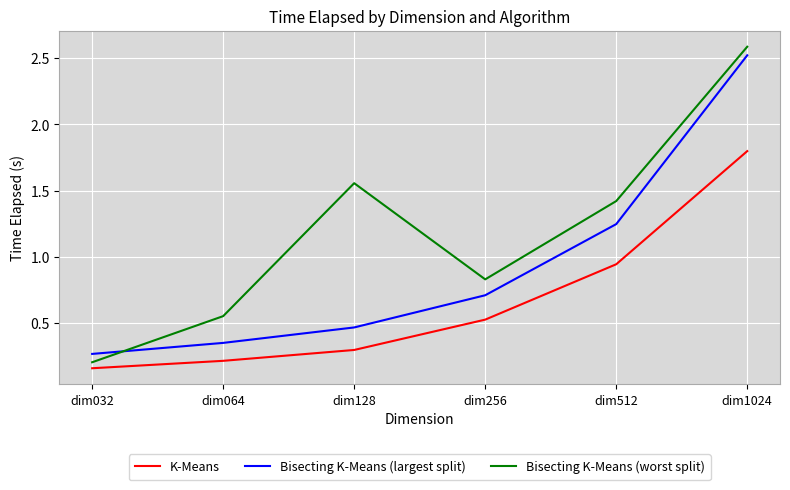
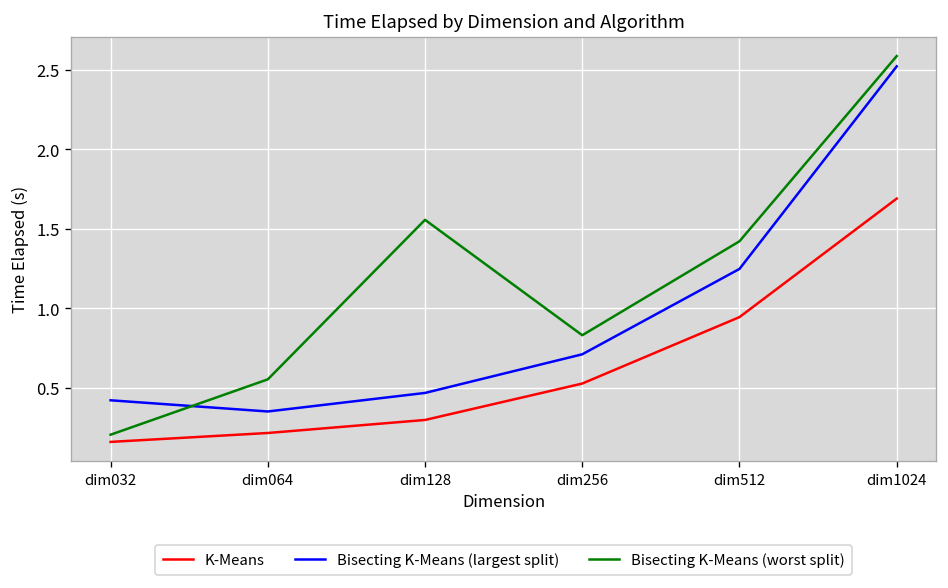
  {
    "K-Means": {
      "dim032": 0.16,
      "dim064": 0.21,
      "dim128": 0.30,
      "dim256": 0.53,
      "dim512": 0.94,
-     "dim1024": 1.80
+     "dim1024": 1.69
    },
    "Bisecting K-Means (largest split)": {
-     "dim032": 0.27,
+     "dim032": 0.42,
      "dim064": 0.35,
      "dim128": 0.47,
      "dim256": 0.71,
      "dim512": 1.25,
      "dim1024": 2.52
    },
    "Bisecting K-Means (worst split)": {
      "dim032": 0.20,
      "dim064": 0.55,
      "dim128": 1.56,
      "dim256": 0.83,
      "dim512": 1.42,
      "dim1024": 2.59
    }
  }
